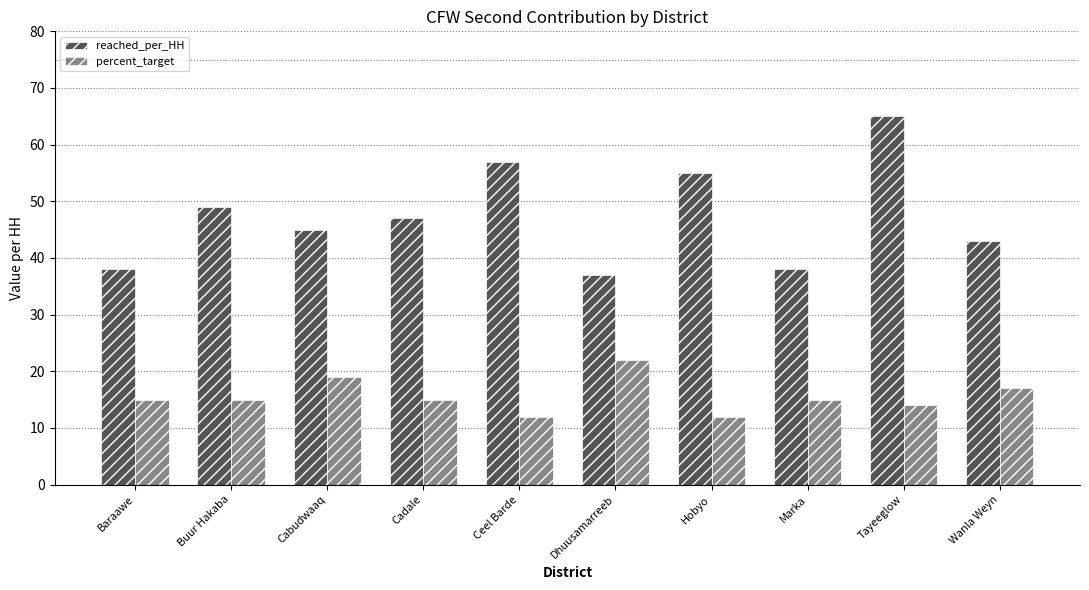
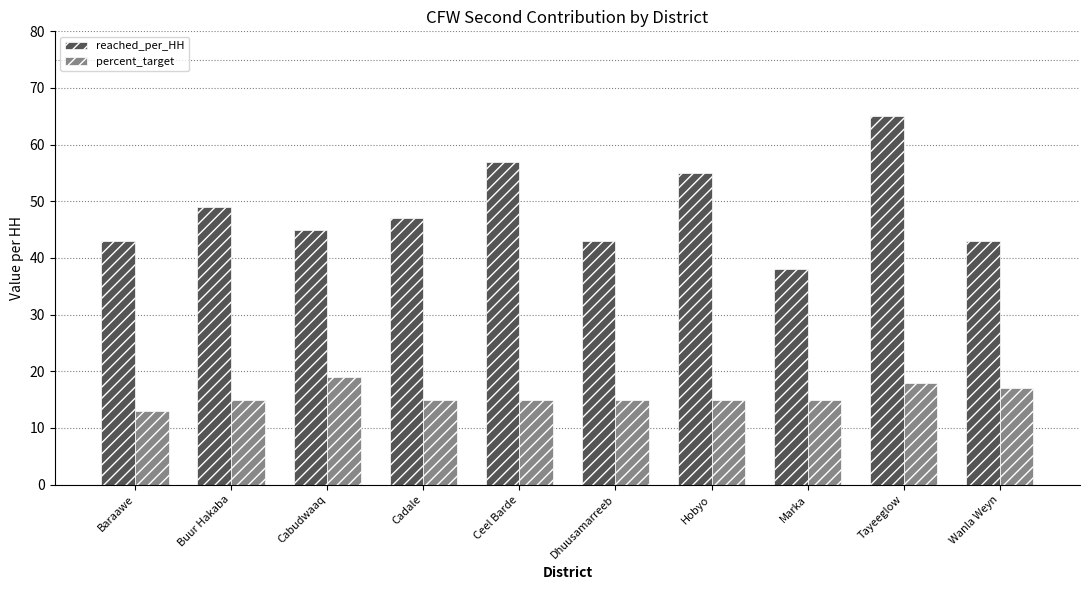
  {
    "reached_per_HH": {
-     "Baraawe": 38,
+     "Baraawe": 43,
      "Buur Hakaba": 49,
      "Cabudwaaq": 45,
      "Cadale": 47,
      "Ceel Barde": 57,
-     "Dhuusamarreeb": 37,
+     "Dhuusamarreeb": 43,
      "Hobyo": 55,
      "Marka": 38,
      "Tayeeglow": 65,
      "Wanla Weyn": 43
    },
    "percent_target": {
-     "Baraawe": 15,
+     "Baraawe": 13,
      "Buur Hakaba": 15,
      "Cabudwaaq": 19,
      "Cadale": 15,
-     "Ceel Barde": 12,
-     "Dhuusamarreeb": 22,
-     "Hobyo": 12,
+     "Ceel Barde": 15,
+     "Dhuusamarreeb": 15,
+     "Hobyo": 15,
      "Marka": 15,
-     "Tayeeglow": 14,
+     "Tayeeglow": 18,
      "Wanla Weyn": 17
    }
  }
